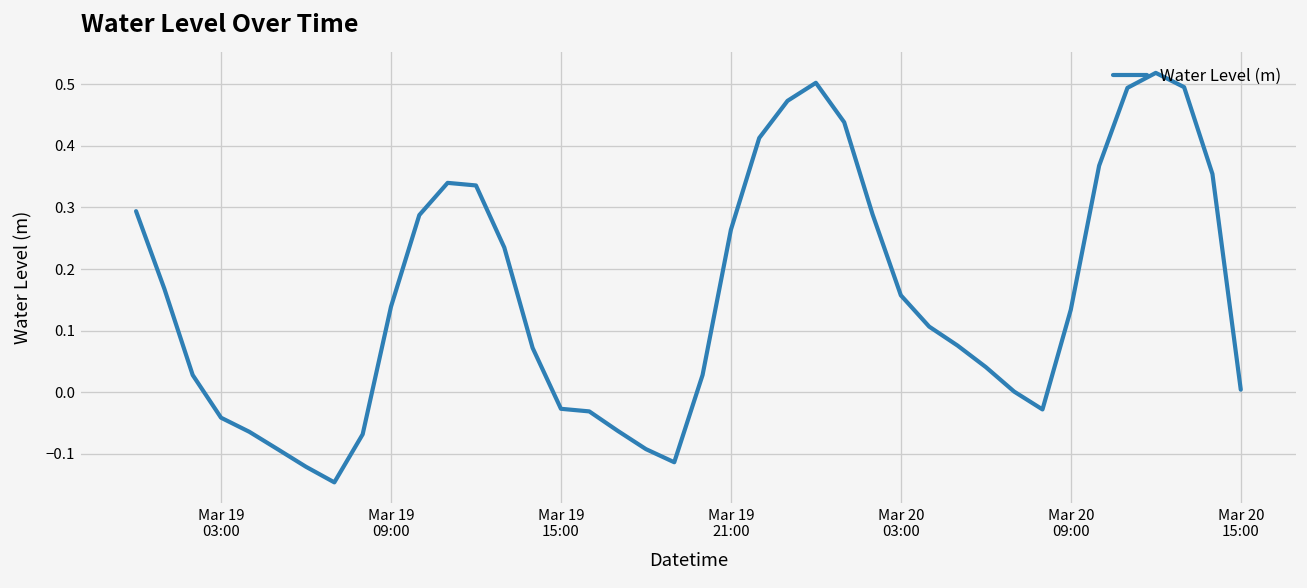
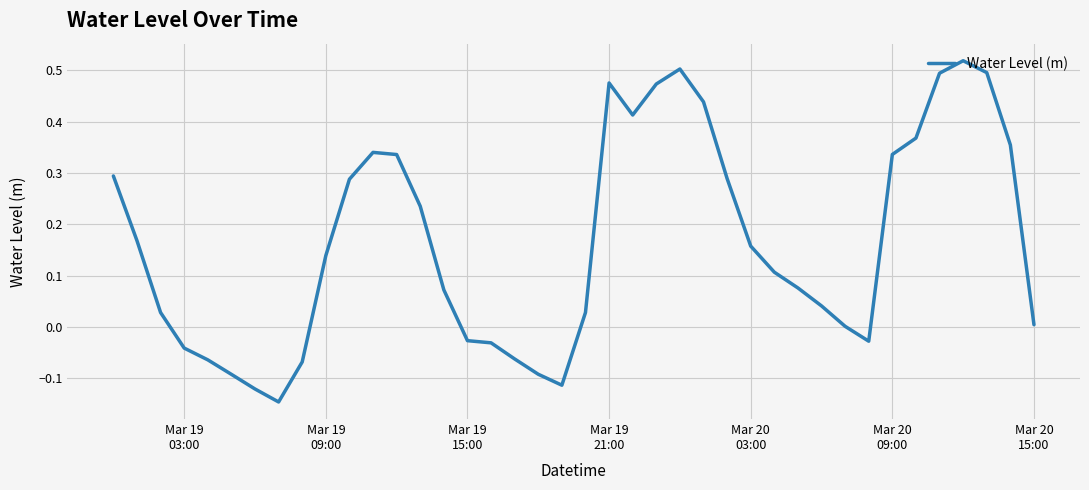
  {
    "Mar 19 03:00": -0.04,
    "Mar 19 09:00": 0.14,
    "Mar 19 15:00": -0.03,
-   "Mar 19 21:00": 0.26,
+   "Mar 19 21:00": 0.48,
    "Mar 20 03:00": 0.16,
-   "Mar 20 09:00": 0.13,
+   "Mar 20 09:00": 0.34,
    "Mar 20 15:00": 0.00
  }
